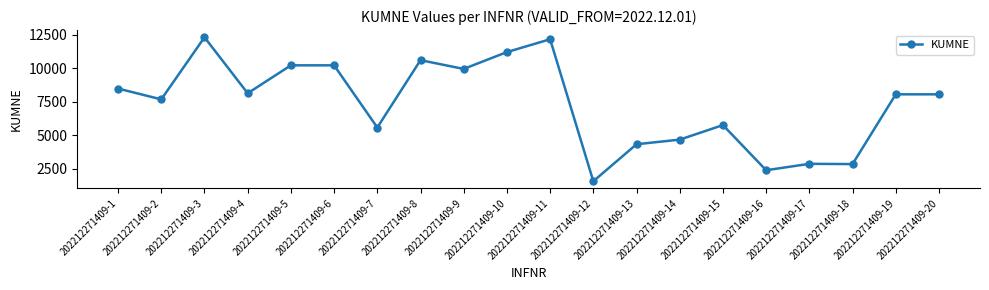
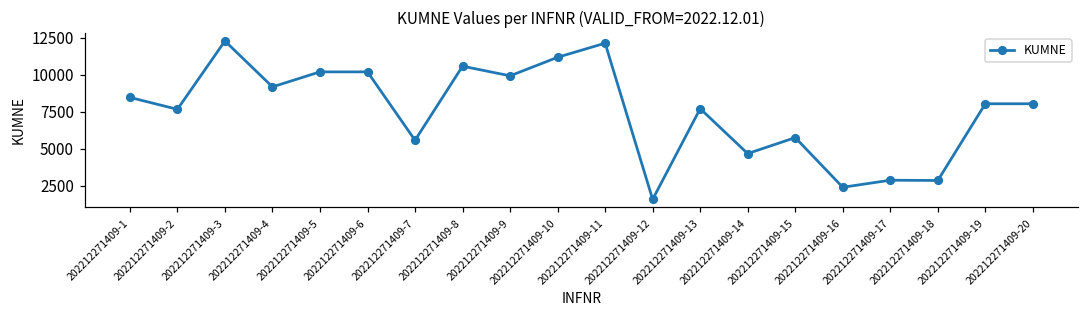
  {
    "202212271409-1": 8500,
    "202212271409-2": 7700,
    "202212271409-3": 12300,
-   "202212271409-4": 8100,
+   "202212271409-4": 9200,
    "202212271409-5": 10200,
    "202212271409-6": 10200,
    "202212271409-7": 5600,
    "202212271409-8": 10600,
    "202212271409-9": 9900,
    "202212271409-10": 11200,
    "202212271409-11": 12100,
    "202212271409-12": 1600,
-   "202212271409-13": 4300,
+   "202212271409-13": 7700,
    "202212271409-14": 4700,
    "202212271409-15": 5800,
    "202212271409-16": 2400,
    "202212271409-17": 2900,
    "202212271409-18": 2800,
    "202212271409-19": 8000,
    "202212271409-20": 8000
  }
